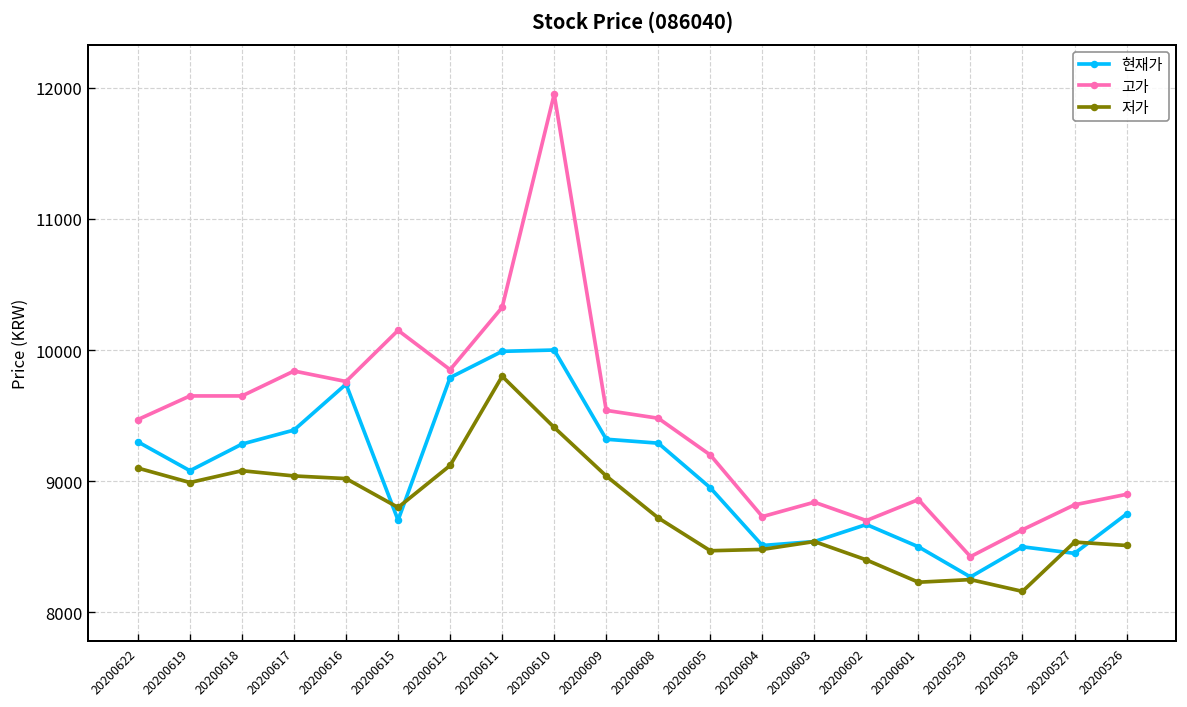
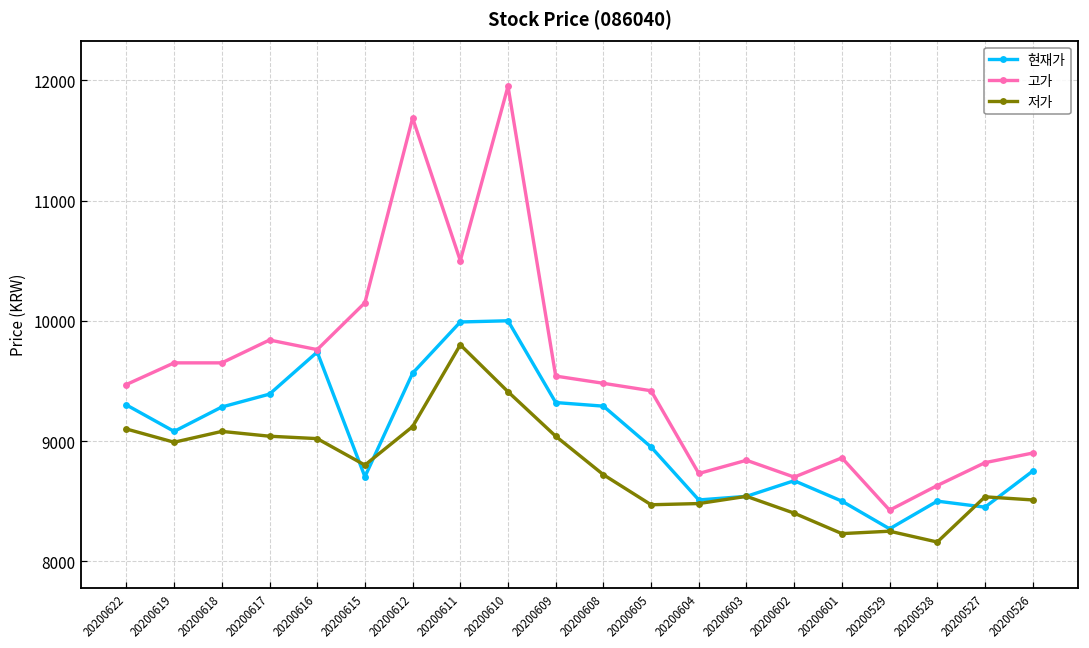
  {
    "현재가": {
      "20200622": 9300,
      "20200619": 9080,
      "20200618": 9280,
      "20200617": 9390,
      "20200615": 8700,
-     "20200612": 9790,
+     "20200612": 9560,
      "20200611": 9990,
      "20200610": 10000,
      "20200609": 9320,
      "20200608": 9290,
      "20200605": 8950,
      "20200604": 8510,
      "20200602": 8670,
      "20200601": 8500,
      "20200528": 8500,
      "20200527": 8450,
      "20200526": 8750
    },
    "고가": {
      "20200622": 9470,
      "20200619": 9650,
      "20200618": 9650,
      "20200617": 9840,
      "20200615": 10150,
-     "20200612": 9850,
-     "20200611": 10330,
+     "20200612": 11690,
+     "20200611": 10500,
      "20200610": 11950,
      "20200609": 9540,
      "20200608": 9480,
-     "20200605": 9200,
+     "20200605": 9420,
      "20200604": 8730,
      "20200603": 8840,
      "20200602": 8700,
      "20200601": 8860,
      "20200529": 8430,
      "20200528": 8630,
      "20200527": 8820,
      "20200526": 8900
    },
    "저가": {
      "20200622": 9100,
      "20200619": 8990,
      "20200618": 9080,
      "20200617": 9040,
      "20200616": 9020,
      "20200615": 8800,
      "20200612": 9120,
      "20200611": 9800,
      "20200610": 9410,
      "20200609": 9040,
      "20200608": 8720,
      "20200605": 8470,
      "20200604": 8480,
      "20200602": 8400,
      "20200601": 8230,
      "20200528": 8160,
      "20200527": 8540,
      "20200526": 8510
    }
  }
